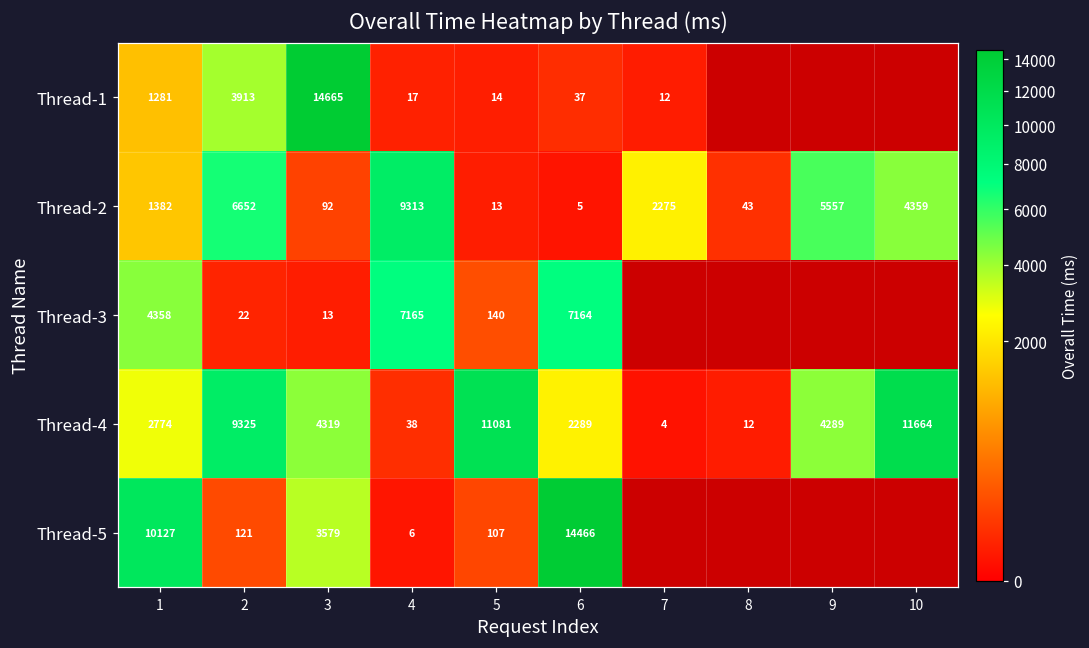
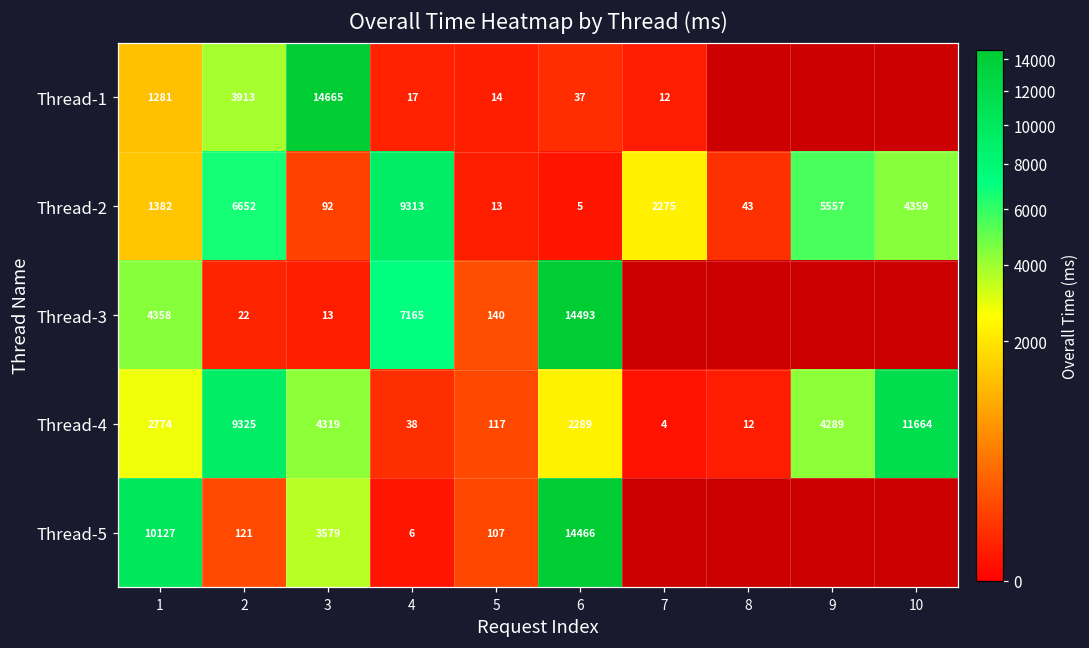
  {
    "Thread-1": {
      "1": 1281,
      "2": 3913,
      "3": 14665,
      "4": 17,
      "5": 14,
      "6": 37,
      "7": 12
    },
    "Thread-2": {
      "1": 1382,
      "2": 6652,
      "3": 92,
      "4": 9313,
      "5": 13,
      "6": 5,
      "7": 2275,
      "8": 43,
      "9": 5557,
      "10": 4359
    },
    "Thread-3": {
      "1": 4358,
      "2": 22,
      "3": 13,
      "4": 7165,
      "5": 140,
-     "6": 7164
+     "6": 14493
    },
    "Thread-4": {
      "1": 2774,
      "2": 9325,
      "3": 4319,
      "4": 38,
-     "5": 11081,
+     "5": 117,
      "6": 2289,
      "7": 4,
      "8": 12,
      "9": 4289,
      "10": 11664
    },
    "Thread-5": {
      "1": 10127,
      "2": 121,
      "3": 3579,
      "4": 6,
      "5": 107,
      "6": 14466
    }
  }
